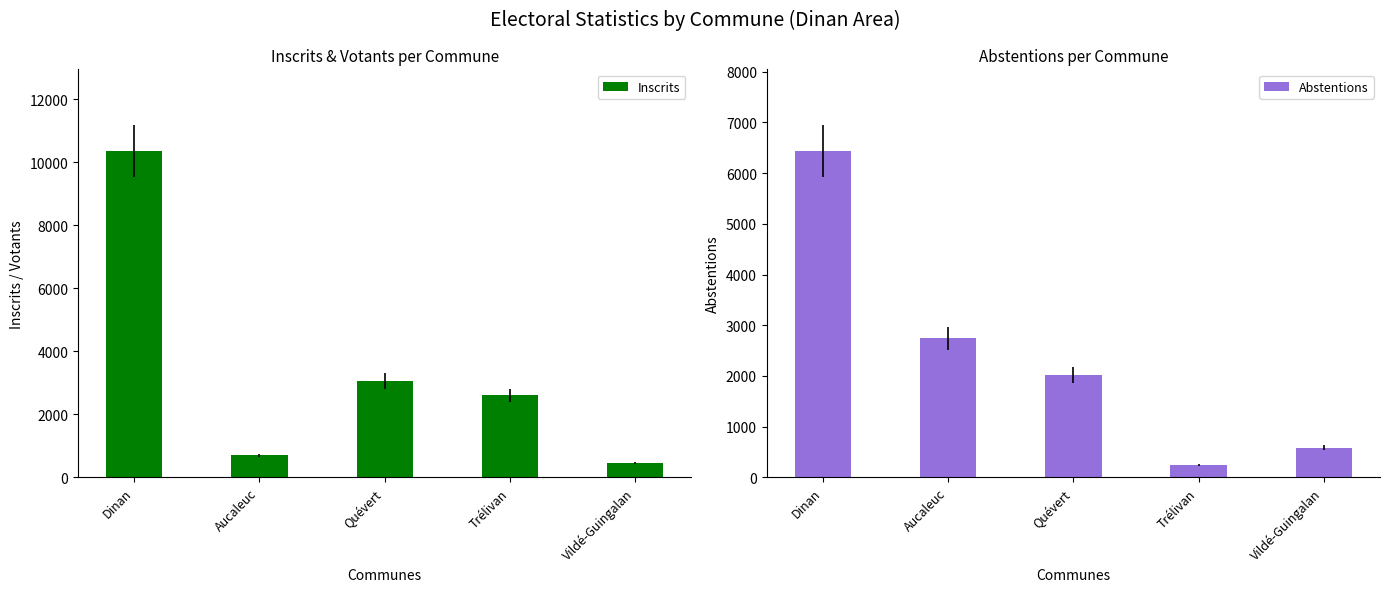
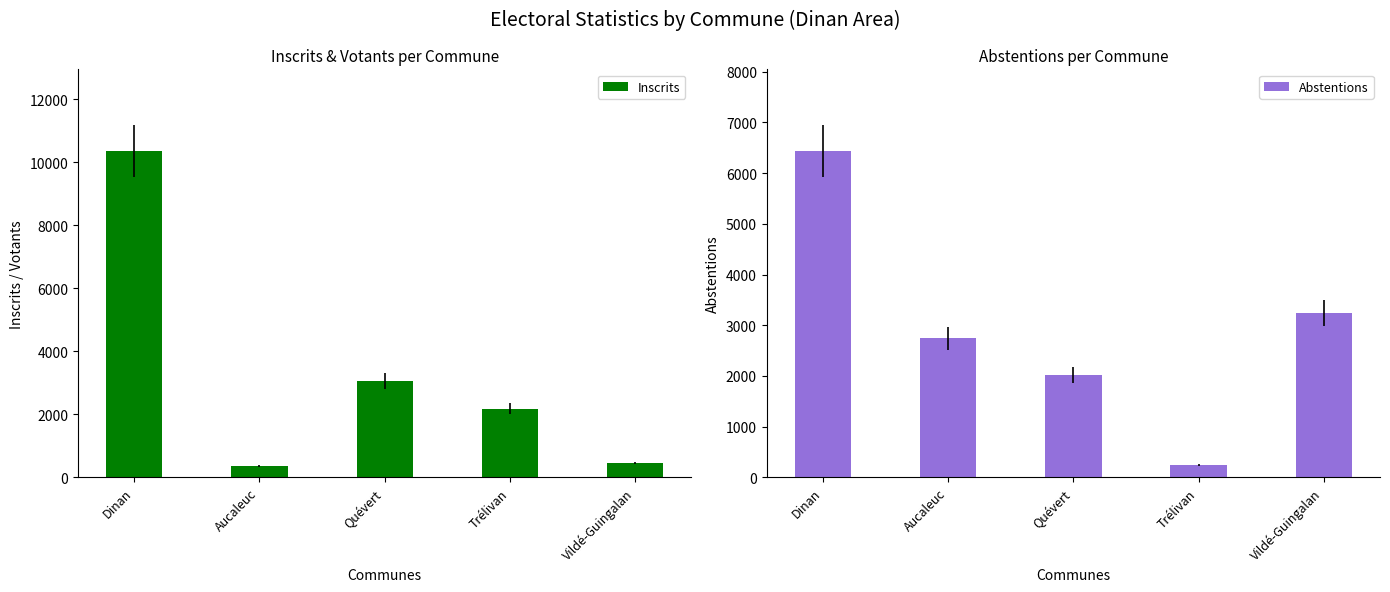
  {
    "Inscrits & Votants per Commune": {
      "Dinan": 10400,
-     "Aucaleuc": 700,
+     "Aucaleuc": 400,
      "Quévert": 3100,
-     "Trélivan": 2600,
+     "Trélivan": 2200,
      "Vildé-Guingalan": 500
    },
    "Abstentions per Commune": {
      "Dinan": 6400,
      "Aucaleuc": 2700,
      "Quévert": 2000,
      "Trélivan": 200,
-     "Vildé-Guingalan": 600
+     "Vildé-Guingalan": 3200
    }
  }
